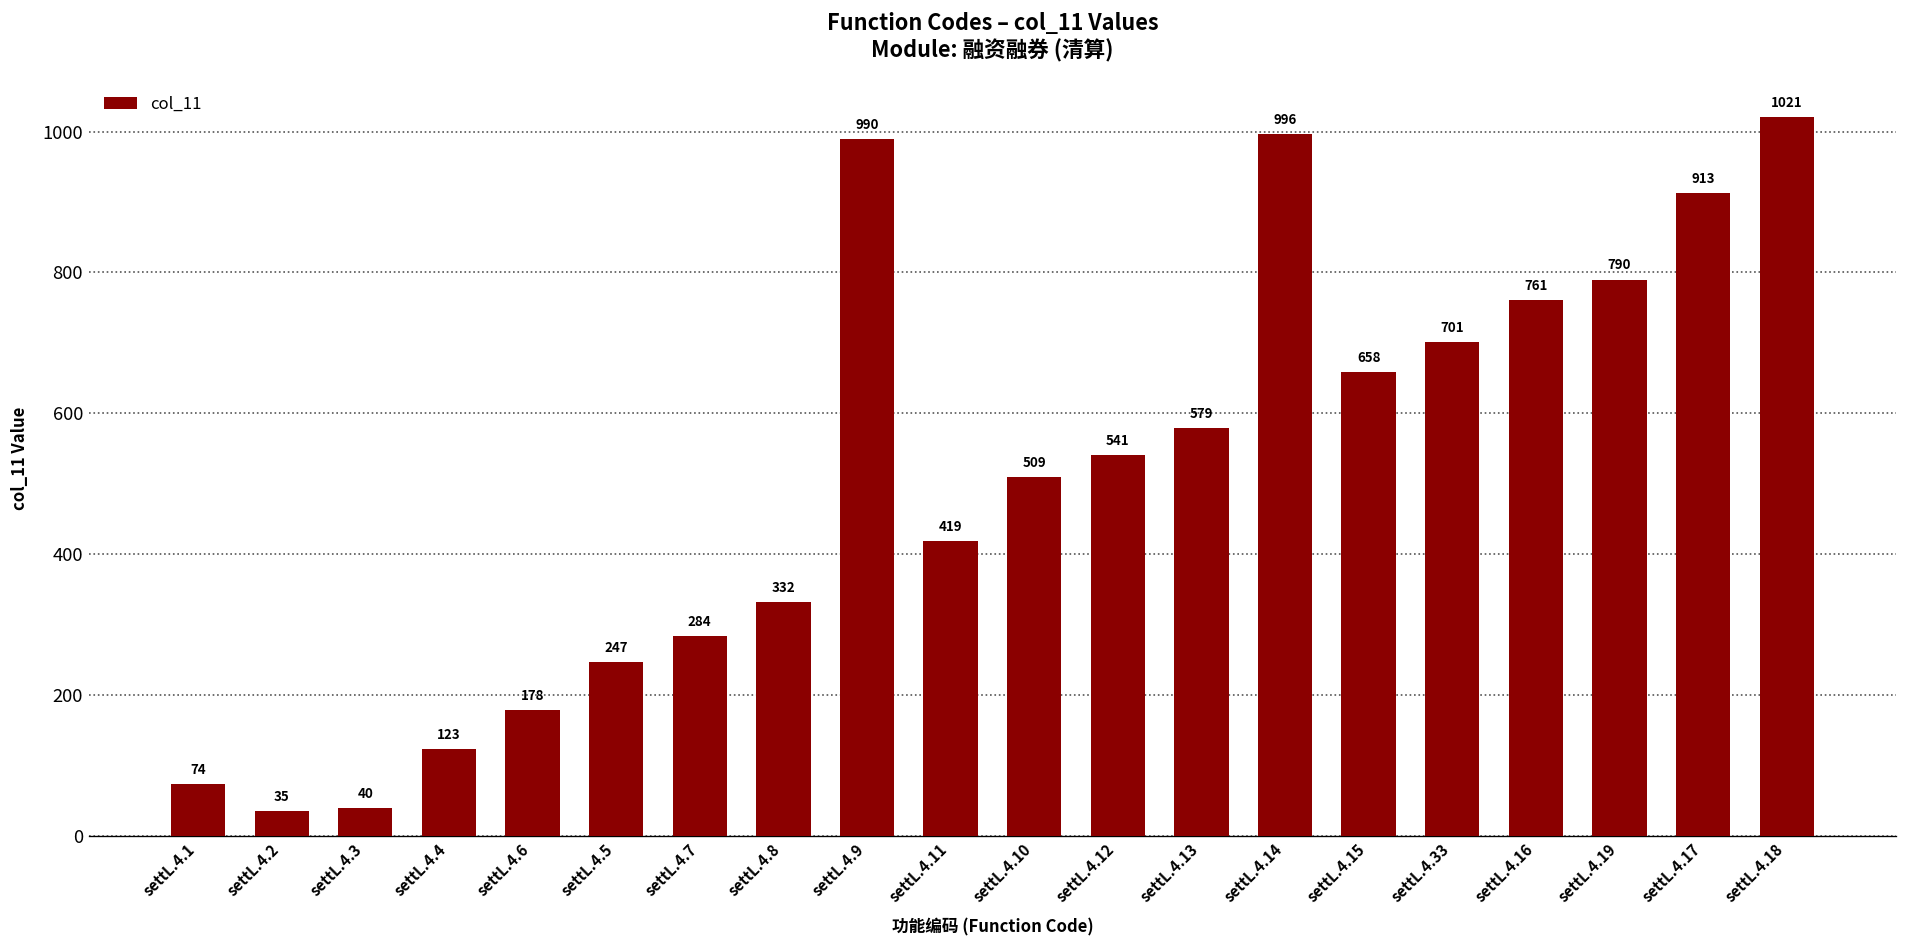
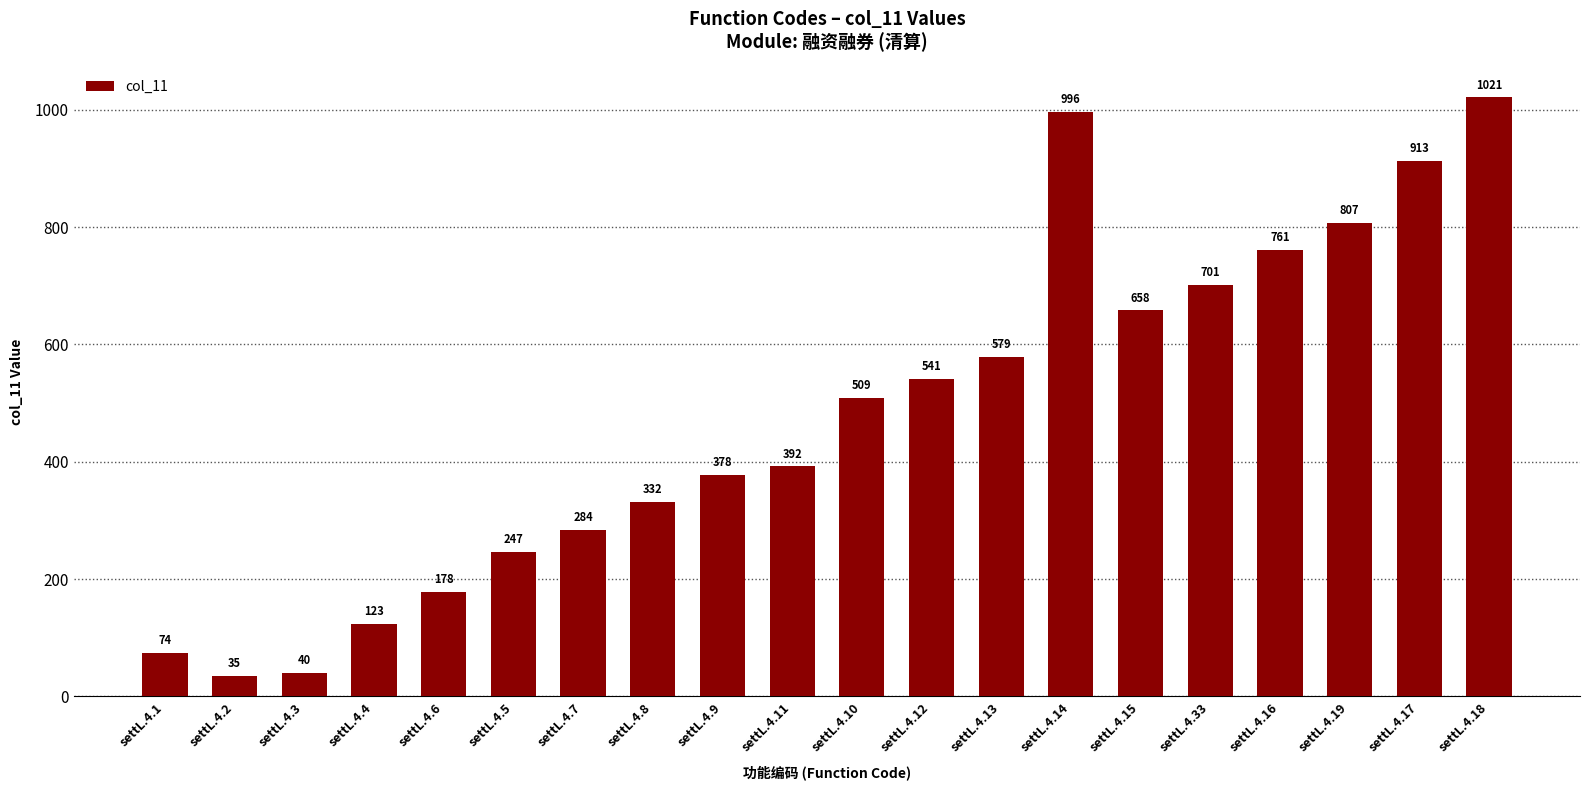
  {
    "settL.4.1": 74,
    "settL.4.2": 35,
    "settL.4.3": 40,
    "settL.4.4": 123,
    "settL.4.6": 178,
    "settL.4.5": 247,
    "settL.4.7": 284,
    "settL.4.8": 332,
-   "settL.4.9": 990,
-   "settL.4.11": 419,
+   "settL.4.9": 378,
+   "settL.4.11": 392,
    "settL.4.10": 509,
    "settL.4.12": 541,
    "settL.4.13": 579,
    "settL.4.14": 996,
    "settL.4.15": 658,
    "settL.4.33": 701,
    "settL.4.16": 761,
-   "settL.4.19": 790,
+   "settL.4.19": 807,
    "settL.4.17": 913,
    "settL.4.18": 1021
  }
